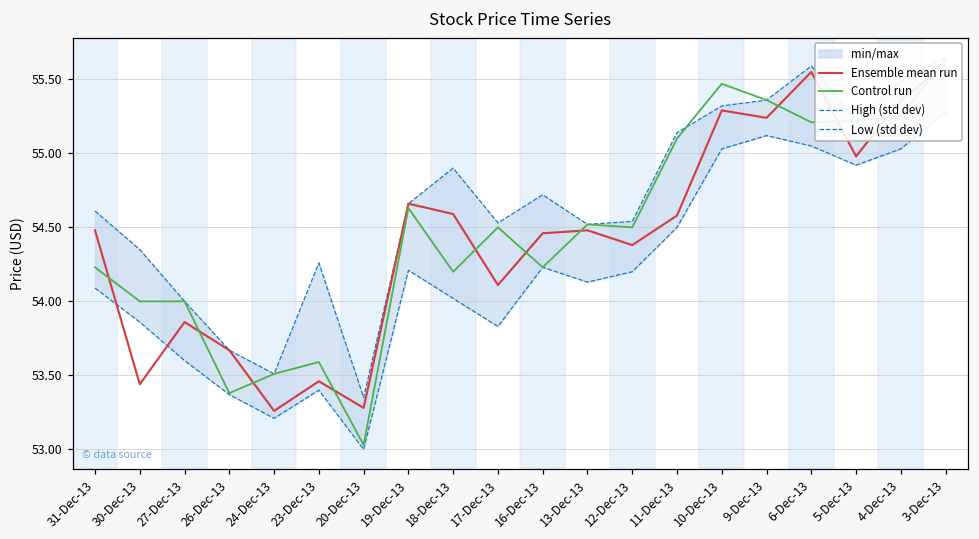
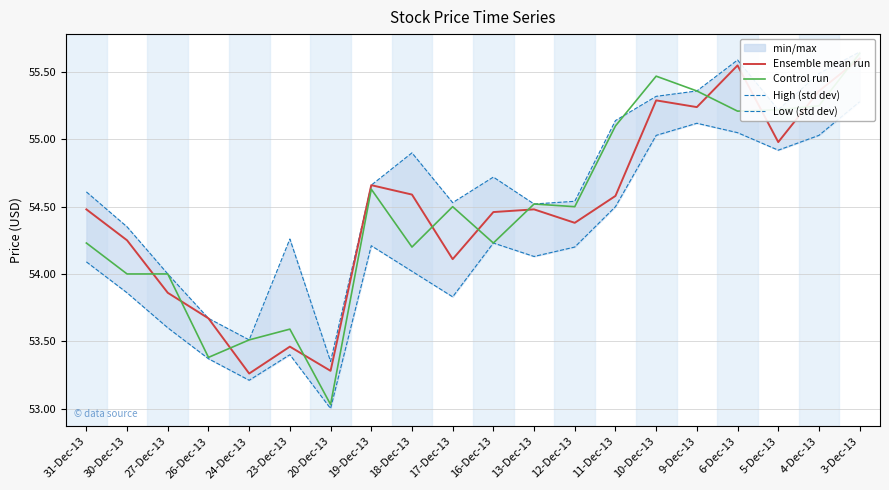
  {
    "Ensemble mean run": {
      "31-Dec-13": 54.48,
-     "30-Dec-13": 53.44,
+     "30-Dec-13": 54.25,
      "27-Dec-13": 53.86,
      "24-Dec-13": 53.26,
      "23-Dec-13": 53.46,
      "20-Dec-13": 53.28,
      "18-Dec-13": 54.59,
      "17-Dec-13": 54.11,
      "16-Dec-13": 54.46,
      "13-Dec-13": 54.48,
      "12-Dec-13": 54.38,
      "11-Dec-13": 54.58,
      "10-Dec-13": 55.29,
      "9-Dec-13": 55.24,
      "6-Dec-13": 55.55,
      "5-Dec-13": 54.98
    },
    "Control run": {
      "31-Dec-13": 54.23,
      "30-Dec-13": 54.00,
      "23-Dec-13": 53.59,
      "20-Dec-13": 53.03,
      "19-Dec-13": 54.63,
      "18-Dec-13": 54.20,
      "17-Dec-13": 54.50,
      "12-Dec-13": 54.50,
      "11-Dec-13": 55.10,
      "10-Dec-13": 55.47,
      "6-Dec-13": 55.21
    },
    "min/max": {
      "31-Dec-13": 54.61,
      "30-Dec-13": 54.35,
      "23-Dec-13": 54.26,
      "20-Dec-13": 53.35,
      "18-Dec-13": 54.90,
      "17-Dec-13": 54.53,
      "16-Dec-13": 54.72,
      "12-Dec-13": 54.54,
      "11-Dec-13": 55.14,
      "10-Dec-13": 55.32,
      "6-Dec-13": 55.59
    },
    "Low (std dev)": {
      "31-Dec-13": 54.09,
      "30-Dec-13": 53.86,
      "27-Dec-13": 53.60,
      "24-Dec-13": 53.21,
      "23-Dec-13": 53.40,
      "20-Dec-13": 53.00,
      "19-Dec-13": 54.21,
      "18-Dec-13": 54.02,
      "17-Dec-13": 53.83,
      "13-Dec-13": 54.13,
      "12-Dec-13": 54.20,
      "11-Dec-13": 54.50,
      "10-Dec-13": 55.03,
      "9-Dec-13": 55.12,
      "6-Dec-13": 55.05,
      "5-Dec-13": 54.92,
      "4-Dec-13": 55.03
    }
  }
